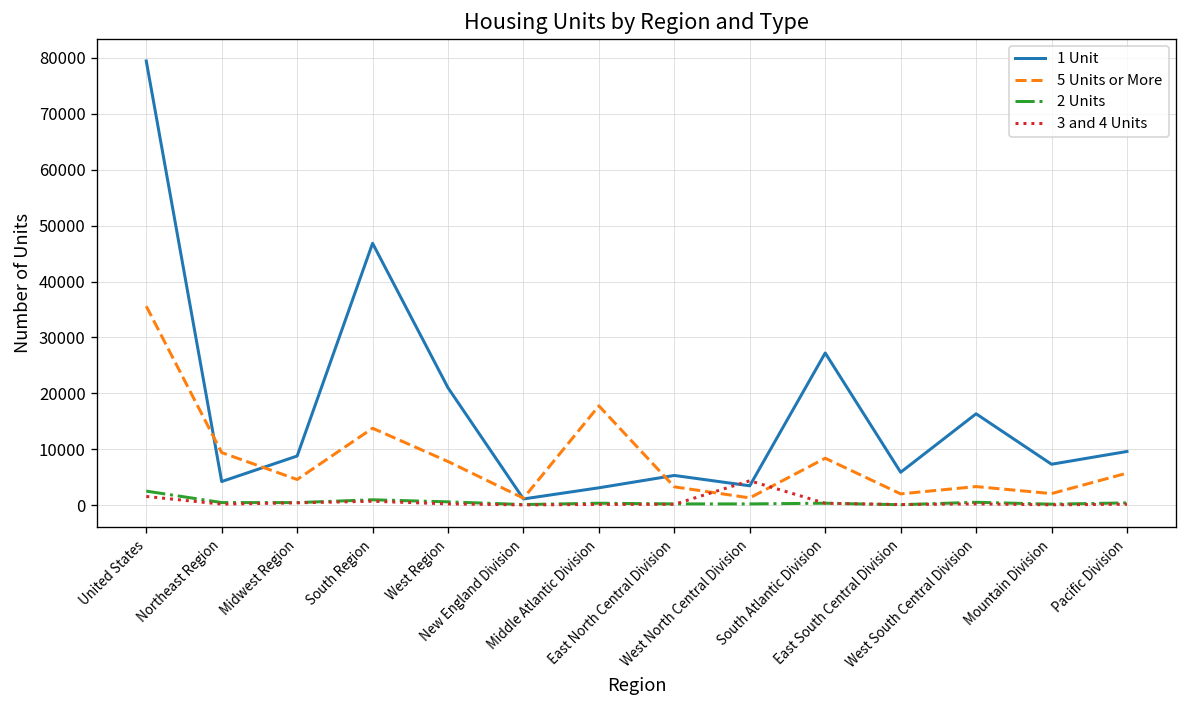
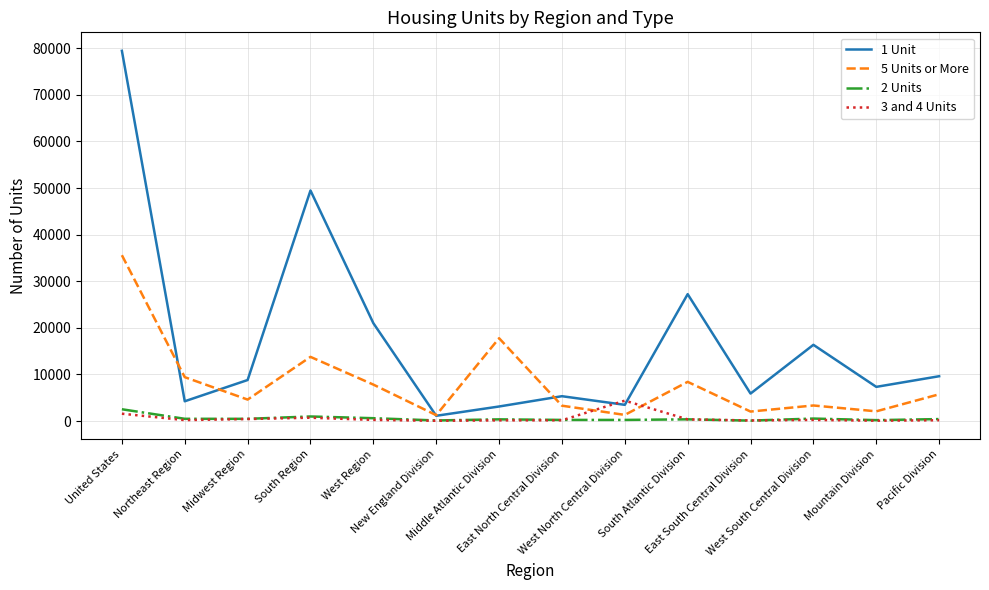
  {
    "1 Unit": {
      "United States": 79000,
      "Northeast Region": 4000,
      "Midwest Region": 9000,
-     "South Region": 47000,
+     "South Region": 49000,
      "West Region": 21000,
      "Middle Atlantic Division": 3000,
      "East North Central Division": 5000,
      "West North Central Division": 3000,
      "South Atlantic Division": 27000,
      "East South Central Division": 6000,
      "West South Central Division": 16000,
      "Mountain Division": 7000,
      "Pacific Division": 10000
    },
    "5 Units or More": {
      "United States": 36000,
      "Northeast Region": 9000,
      "Midwest Region": 5000,
      "South Region": 14000,
      "West Region": 8000,
      "Middle Atlantic Division": 18000,
      "East North Central Division": 3000,
      "West North Central Division": 1000,
      "South Atlantic Division": 8000,
      "East South Central Division": 2000,
      "West South Central Division": 3000,
      "Mountain Division": 2000,
      "Pacific Division": 6000
    },
    "2 Units": {
      "United States": 3000,
      "West North Central Division": 0
    },
    "3 and 4 Units": {
      "United States": 2000,
      "West North Central Division": 4000
    }
  }
